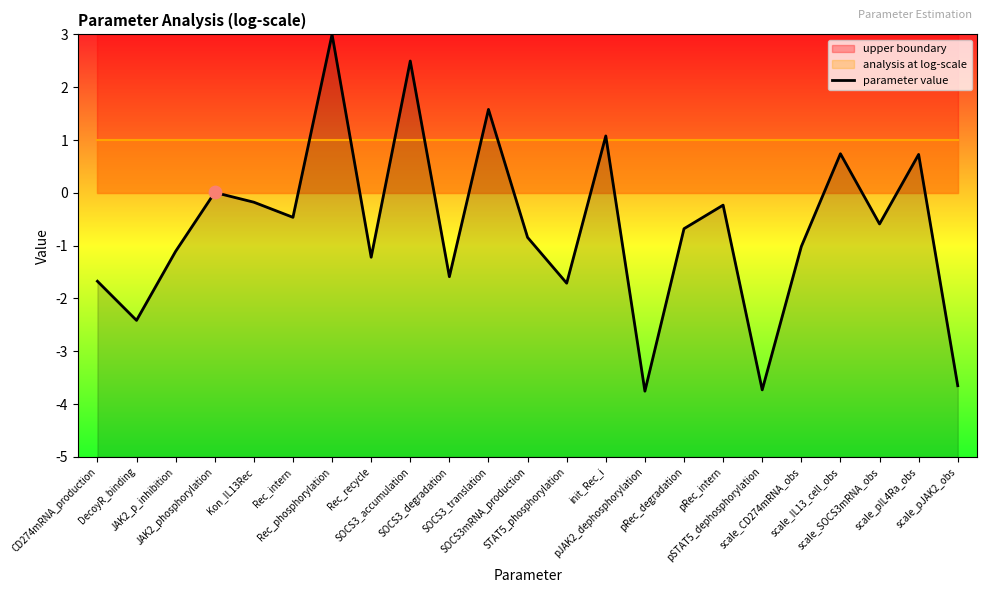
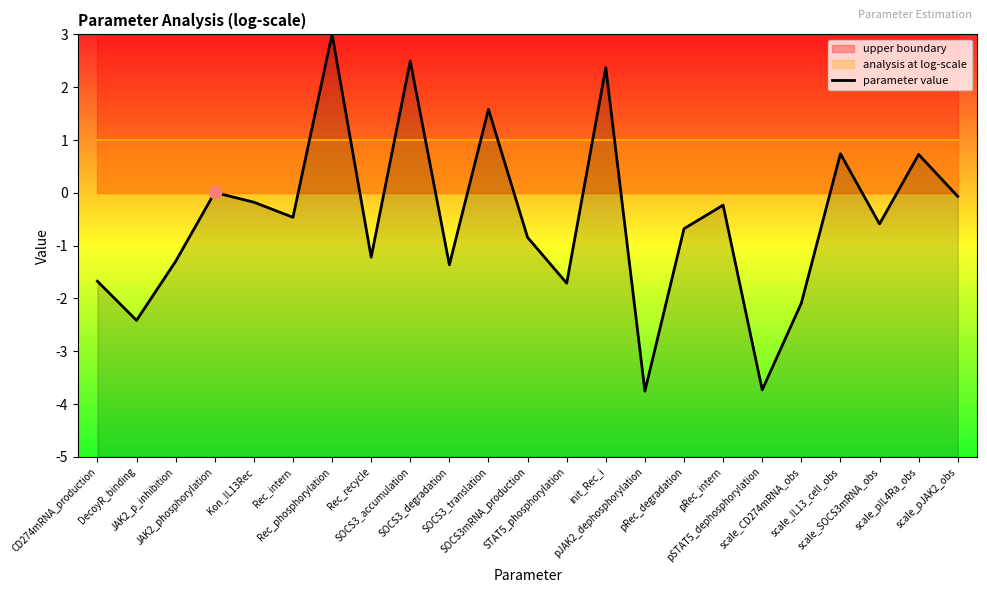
  {
    "upper boundary": {
      "CD274mRNA_production": 3.0,
      "DecoyR_binding": 3.0,
      "JAK2_p_inhibition": 3.0,
      "JAK2_phosphorylation": 3.0,
      "Kon_IL13Rec": 3.0,
      "Rec_intern": 3.0,
      "Rec_recycle": 3.0,
      "SOCS3_accumulation": 3.0,
      "SOCS3_degradation": 3.0,
      "SOCS3_translation": 3.0,
      "SOCS3mRNA_production": 3.0,
      "STAT5_phosphorylation": 3.0,
      "init_Rec_i": 3.0,
      "pJAK2_dephosphorylation": 3.0,
      "pRec_degradation": 3.0,
      "pRec_intern": 3.0,
      "pSTAT5_dephosphorylation": 3.0,
      "scale_CD274mRNA_obs": 3.0,
      "scale_IL13_cell_obs": 3.0,
      "scale_SOCS3mRNA_obs": 3.0,
      "scale_pIL4Ra_obs": 3.0,
      "scale_pJAK2_obs": 3.0
    },
    "analysis at log-scale": {
      "CD274mRNA_production": 1.0,
      "DecoyR_binding": 1.0,
      "JAK2_p_inhibition": 1.0,
      "JAK2_phosphorylation": 1.0,
      "Kon_IL13Rec": 1.0,
      "Rec_intern": 1.0,
      "Rec_phosphorylation": 1.0,
      "Rec_recycle": 1.0,
      "SOCS3_accumulation": 1.0,
      "SOCS3_degradation": 1.0,
      "SOCS3_translation": 1.0,
      "SOCS3mRNA_production": 1.0,
      "STAT5_phosphorylation": 1.0,
      "init_Rec_i": 1.0,
      "pJAK2_dephosphorylation": 1.0,
      "pRec_degradation": 1.0,
      "pRec_intern": 1.0,
      "pSTAT5_dephosphorylation": 1.0,
      "scale_CD274mRNA_obs": 1.0,
      "scale_IL13_cell_obs": 1.0,
      "scale_SOCS3mRNA_obs": 1.0,
      "scale_pIL4Ra_obs": 1.0,
      "scale_pJAK2_obs": 1.0
    },
    "parameter value": {
      "CD274mRNA_production": -1.7,
      "DecoyR_binding": -2.4,
-     "JAK2_p_inhibition": -1.1,
+     "JAK2_p_inhibition": -1.3,
      "Kon_IL13Rec": -0.2,
      "Rec_intern": -0.5,
      "Rec_recycle": -1.2,
      "SOCS3_accumulation": 2.5,
-     "SOCS3_degradation": -1.6,
+     "SOCS3_degradation": -1.4,
      "SOCS3_translation": 1.6,
      "SOCS3mRNA_production": -0.8,
      "STAT5_phosphorylation": -1.7,
-     "init_Rec_i": 1.1,
+     "init_Rec_i": 2.4,
      "pJAK2_dephosphorylation": -3.8,
      "pRec_degradation": -0.7,
      "pRec_intern": -0.2,
      "pSTAT5_dephosphorylation": -3.7,
-     "scale_CD274mRNA_obs": -1.0,
+     "scale_CD274mRNA_obs": -2.1,
      "scale_IL13_cell_obs": 0.7,
      "scale_SOCS3mRNA_obs": -0.6,
      "scale_pIL4Ra_obs": 0.7,
-     "scale_pJAK2_obs": -3.7
+     "scale_pJAK2_obs": -0.1
    }
  }
